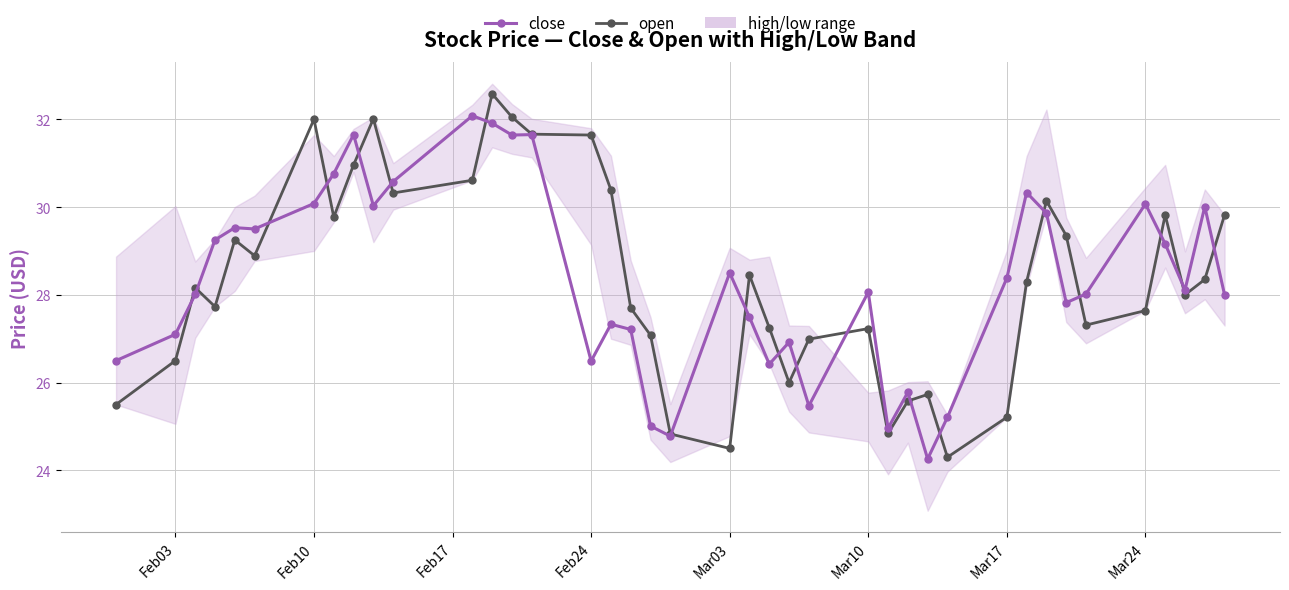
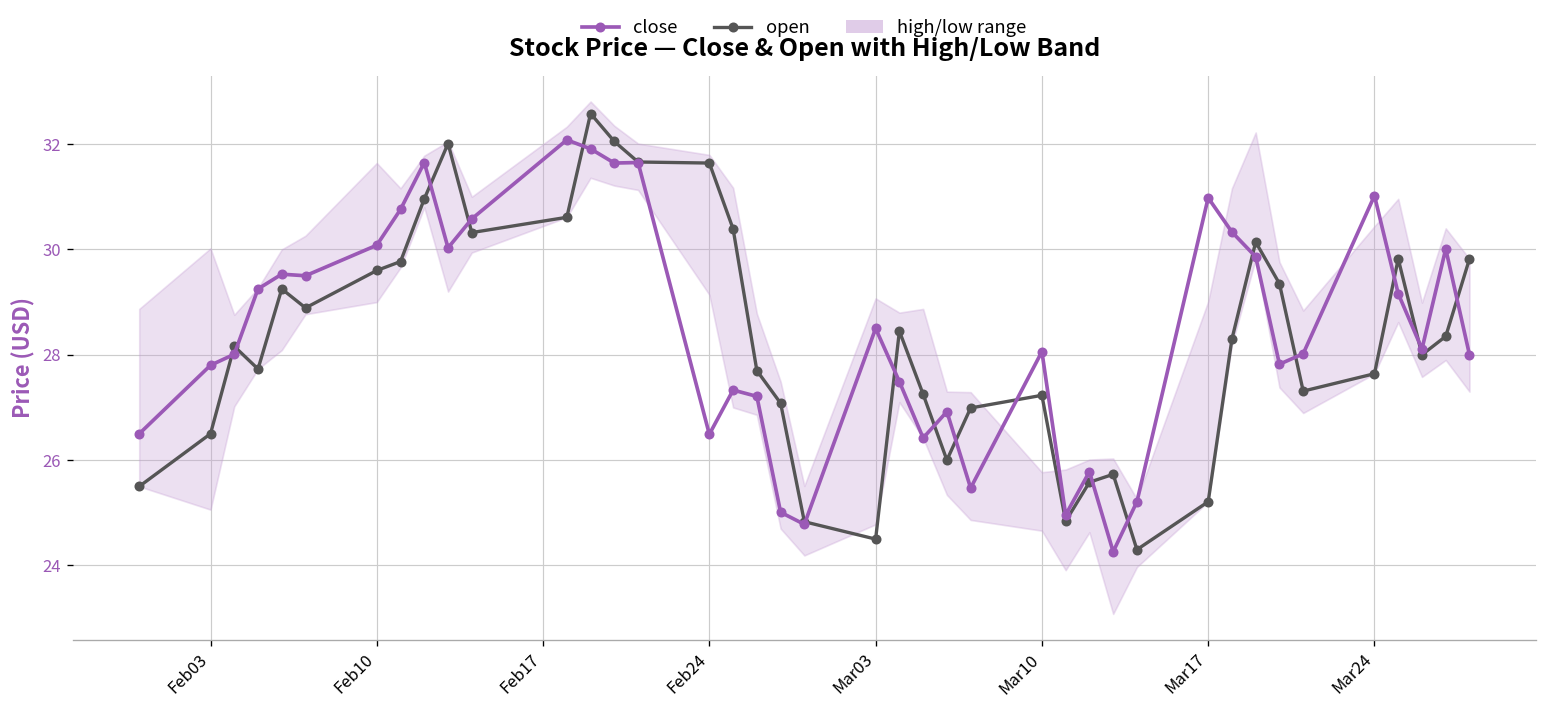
  {
    "close": {
-     "Feb03": 27.1,
+     "Feb03": 27.8,
      "Feb10": 30.1,
      "Feb24": 26.5,
      "Mar03": 28.5,
      "Mar10": 28.1,
-     "Mar17": 28.4,
-     "Mar24": 30.1
+     "Mar17": 31.0,
+     "Mar24": 31.0
    },
    "open": {
      "Feb03": 26.5,
-     "Feb10": 32.0,
+     "Feb10": 29.6,
      "Feb24": 31.6,
      "Mar03": 24.5,
      "Mar10": 27.2,
      "Mar17": 25.2,
      "Mar24": 27.6
    }
  }
